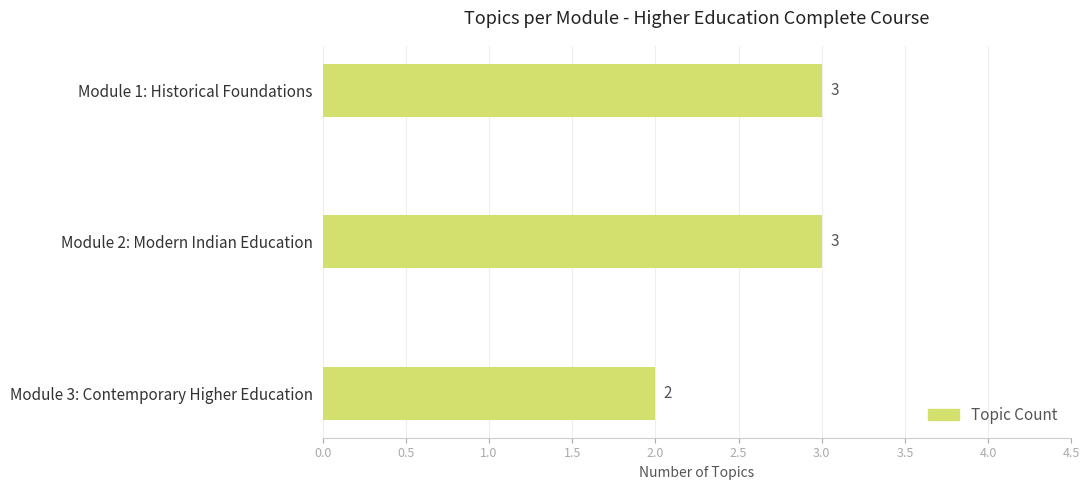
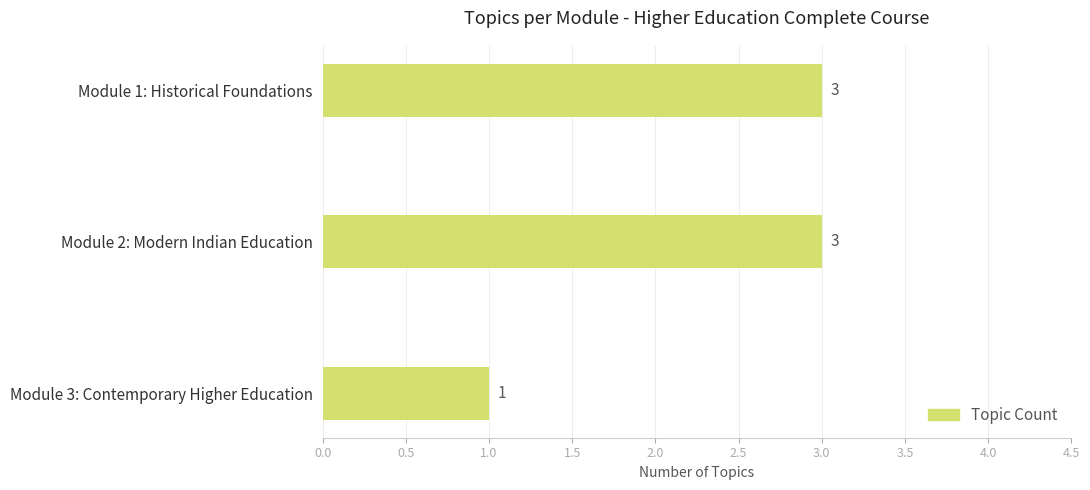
  {
    "Module 1: Historical Foundations": 3,
    "Module 2: Modern Indian Education": 3,
-   "Module 3: Contemporary Higher Education": 2
+   "Module 3: Contemporary Higher Education": 1
  }
